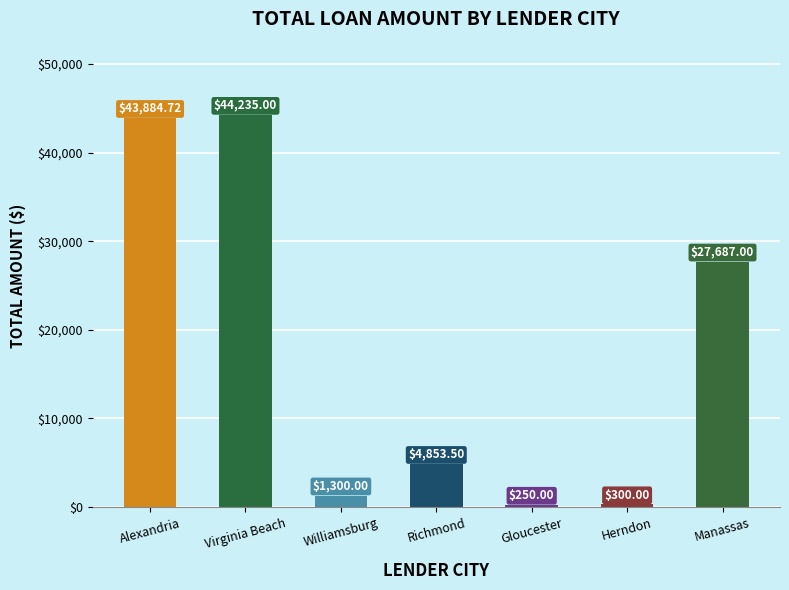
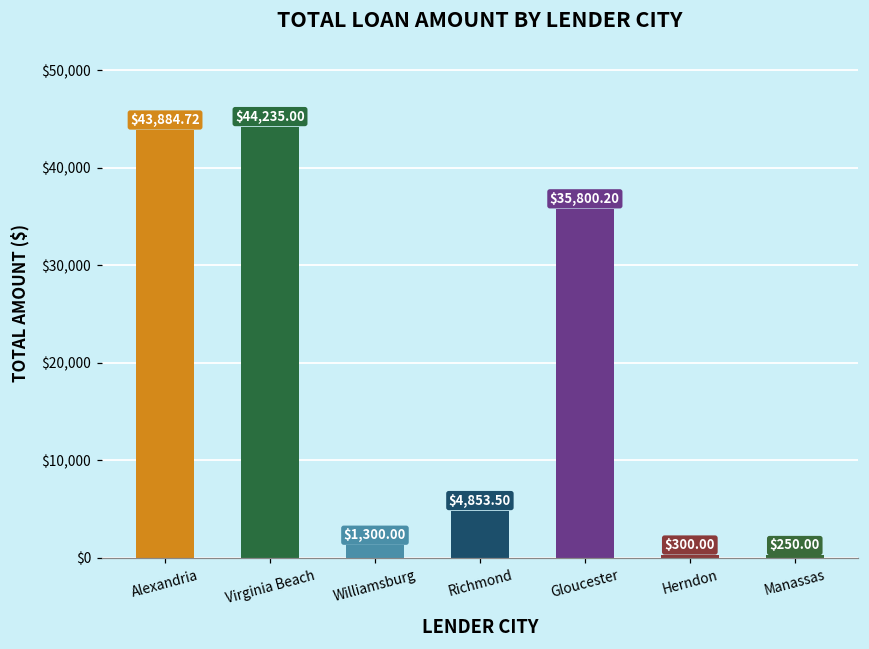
  {
-   "Gloucester": "$250.00",
-   "Manassas": "$27,687.00"
+   "Gloucester": "$35,800.20",
+   "Manassas": "$250.00"
  }
